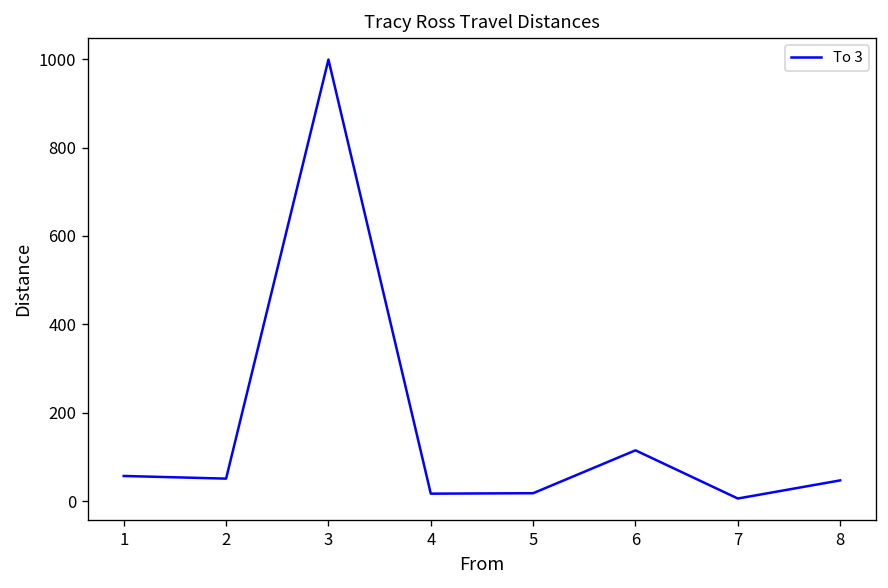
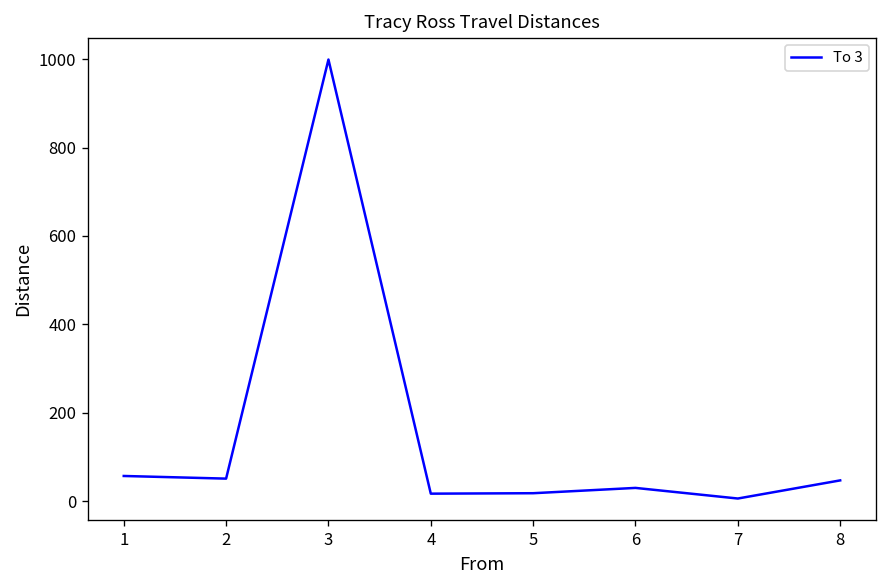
  {
    "1": 60,
    "2": 50,
    "3": 1000,
    "4": 20,
    "5": 20,
-   "6": 120,
+   "6": 30,
    "7": 10,
    "8": 50
  }
